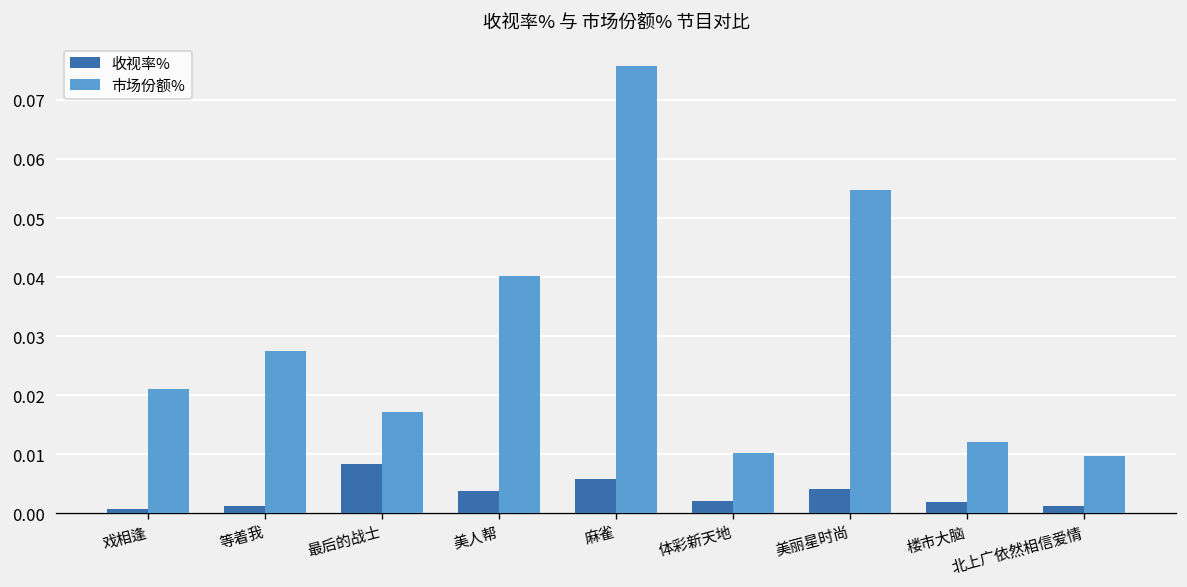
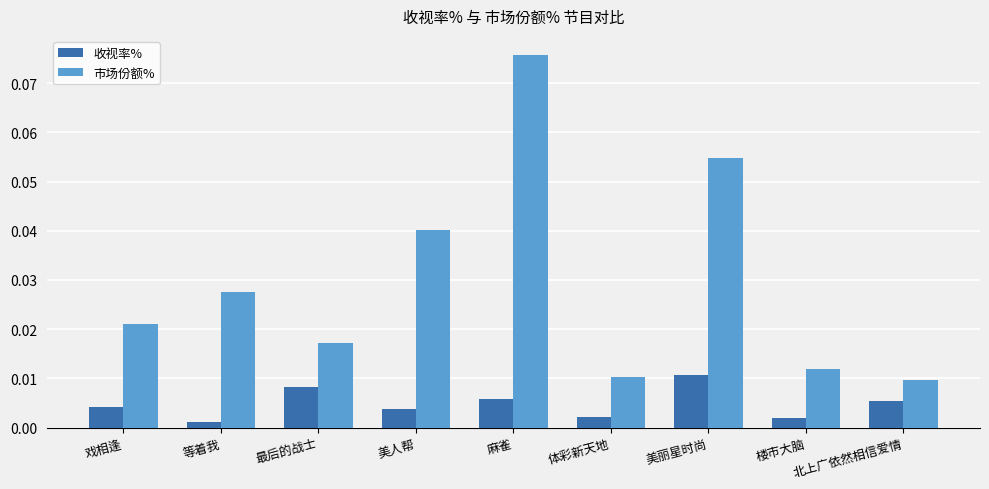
  {
    "收视率%": {
-     "戏相逢": 0.001,
+     "戏相逢": 0.004,
      "等着我": 0.001,
      "最后的战士": 0.008,
      "美人帮": 0.004,
      "麻雀": 0.006,
      "体彩新天地": 0.002,
-     "美丽星时尚": 0.004,
+     "美丽星时尚": 0.011,
      "楼市大脑": 0.002,
-     "北上广依然相信爱情": 0.001
+     "北上广依然相信爱情": 0.005
    },
    "市场份额%": {
      "戏相逢": 0.021,
      "等着我": 0.028,
      "最后的战士": 0.017,
      "美人帮": 0.040,
      "麻雀": 0.076,
      "体彩新天地": 0.010,
      "美丽星时尚": 0.055,
      "楼市大脑": 0.012,
      "北上广依然相信爱情": 0.010
    }
  }
